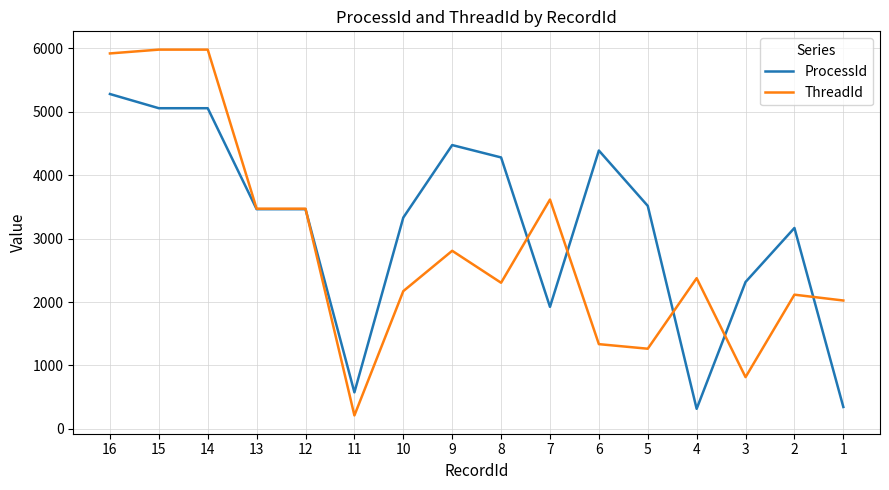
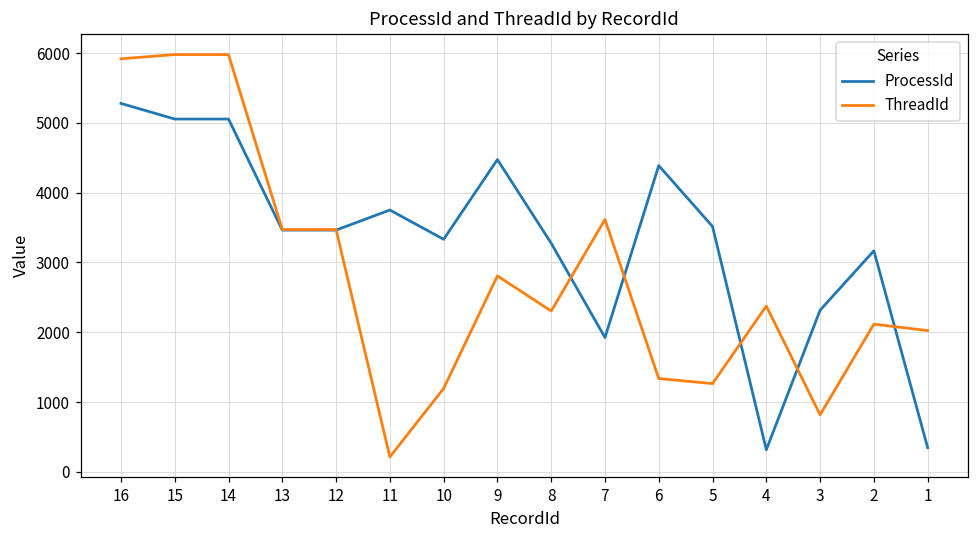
  {
    "ProcessId": {
      "16": 5300,
      "15": 5100,
      "14": 5100,
-     "11": 600,
+     "11": 3800,
      "10": 3300,
      "9": 4500,
-     "8": 4300,
+     "8": 3300,
      "7": 1900,
      "6": 4400,
      "5": 3500,
      "4": 300,
      "3": 2300,
      "2": 3200,
      "1": 300
    },
    "ThreadId": {
      "16": 5900,
      "15": 6000,
      "14": 6000,
      "11": 200,
-     "10": 2200,
+     "10": 1200,
      "9": 2800,
      "8": 2300,
      "7": 3600,
      "6": 1300,
      "5": 1300,
      "4": 2400,
      "3": 800,
      "2": 2100,
      "1": 2000
    }
  }
